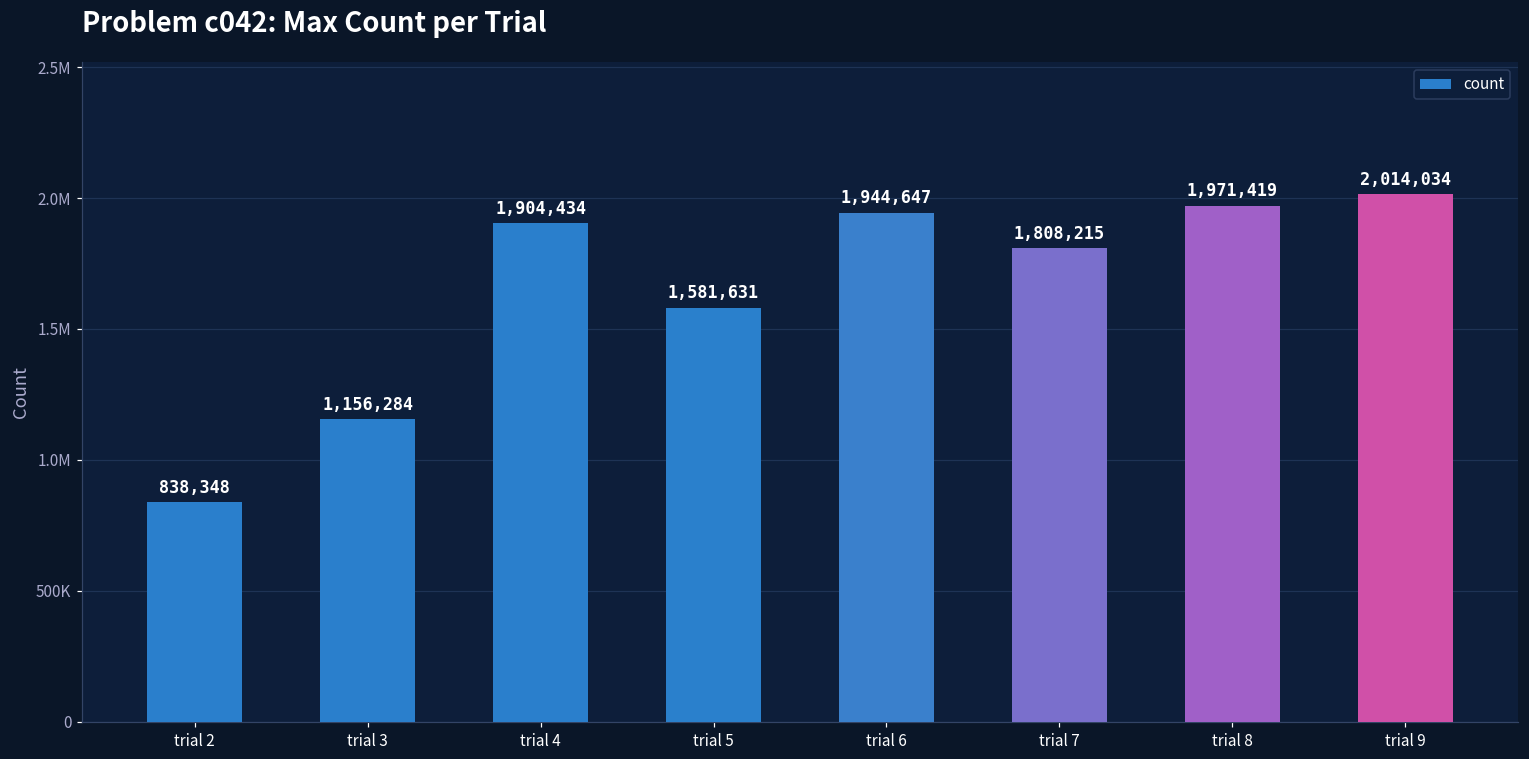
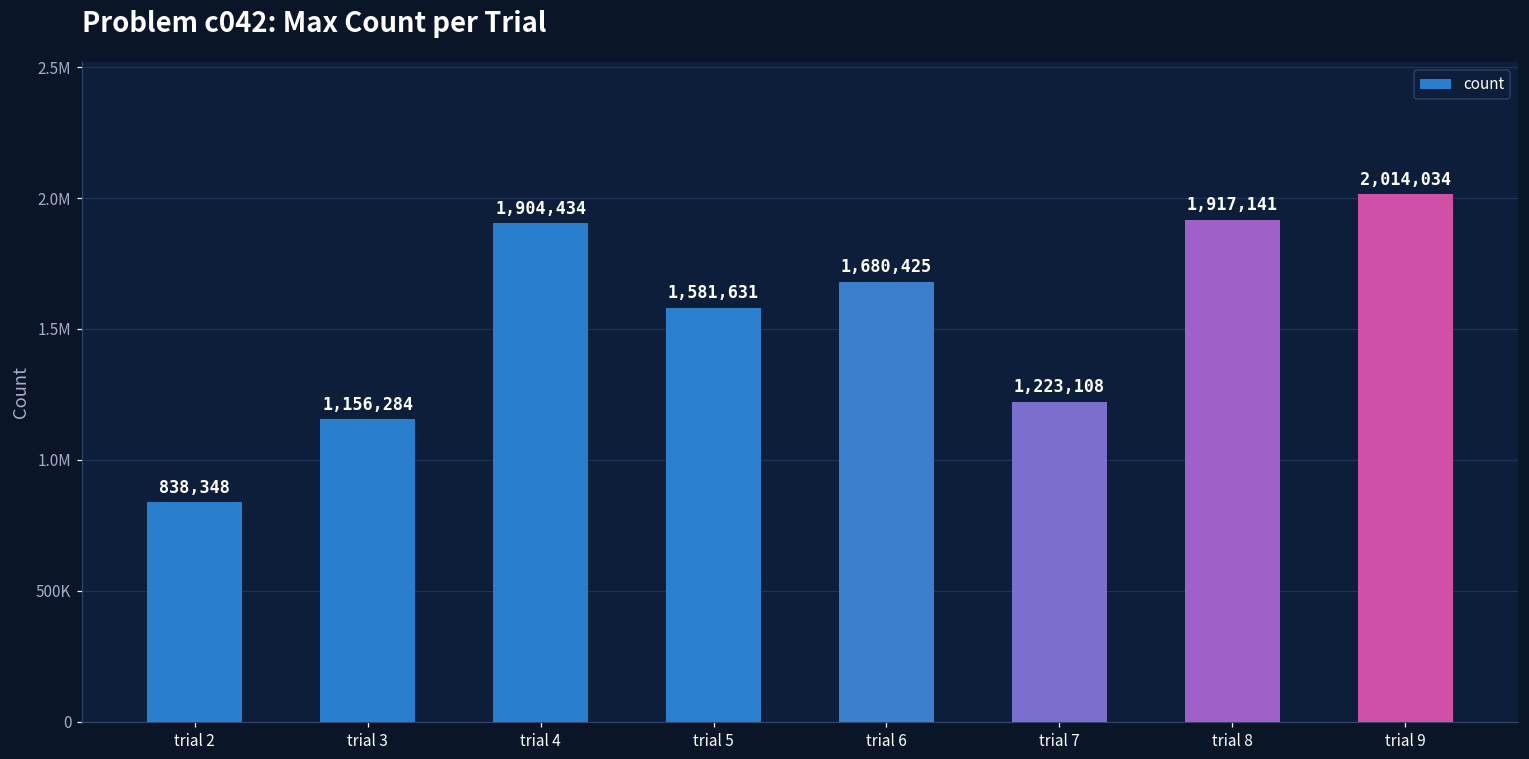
  {
    "trial 2": "838,348",
    "trial 3": "1,156,284",
    "trial 4": "1,904,434",
    "trial 5": "1,581,631",
-   "trial 6": "1,944,647",
-   "trial 7": "1,808,215",
-   "trial 8": "1,971,419",
+   "trial 6": "1,680,425",
+   "trial 7": "1,223,108",
+   "trial 8": "1,917,141",
    "trial 9": "2,014,034"
  }
